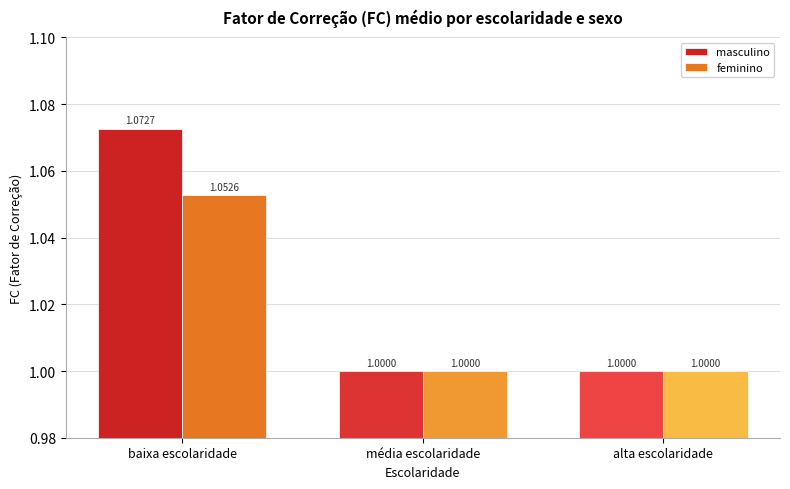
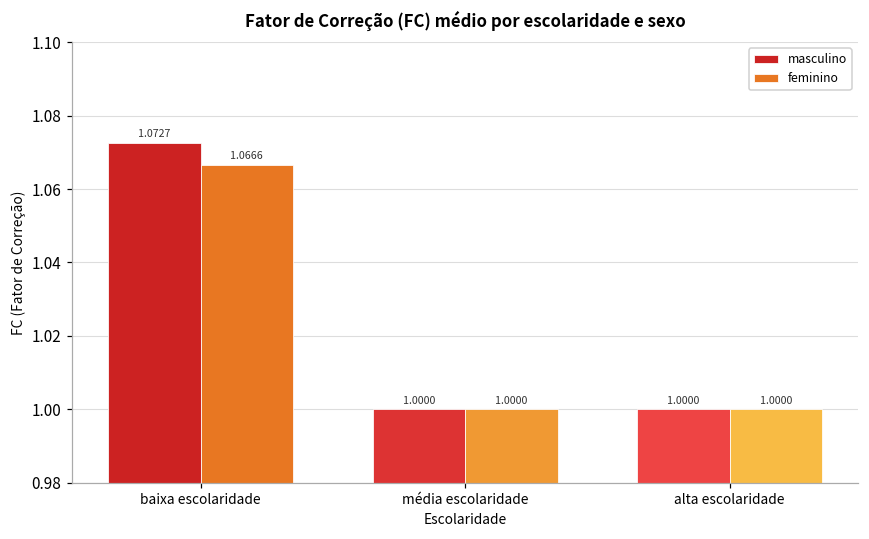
  {
    "masculino": {
      "baixa escolaridade": 1.0727,
      "média escolaridade": 1.0000,
      "alta escolaridade": 1.0000
    },
    "feminino": {
-     "baixa escolaridade": 1.0526,
+     "baixa escolaridade": 1.0666,
      "média escolaridade": 1.0000,
      "alta escolaridade": 1.0000
    }
  }
